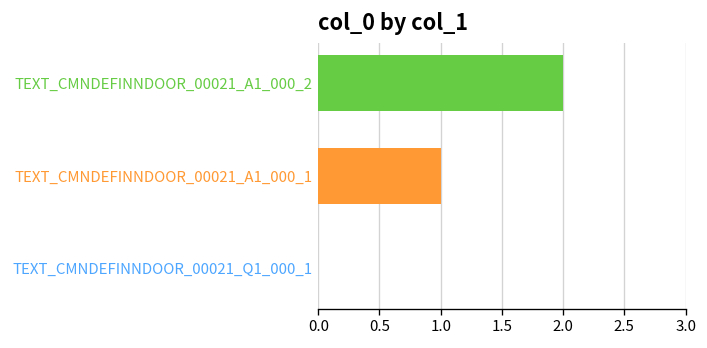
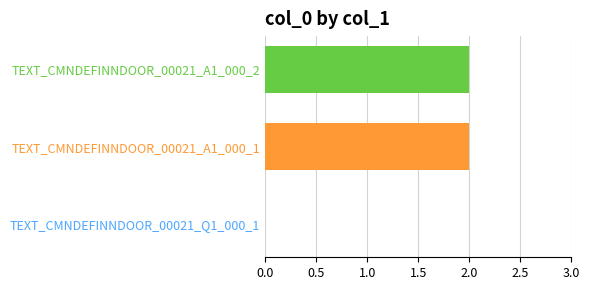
  {
    "TEXT_CMNDEFINNDOOR_00021_A1_000_2": 2,
-   "TEXT_CMNDEFINNDOOR_00021_A1_000_1": 1,
+   "TEXT_CMNDEFINNDOOR_00021_A1_000_1": 2,
    "TEXT_CMNDEFINNDOOR_00021_Q1_000_1": 0
  }
